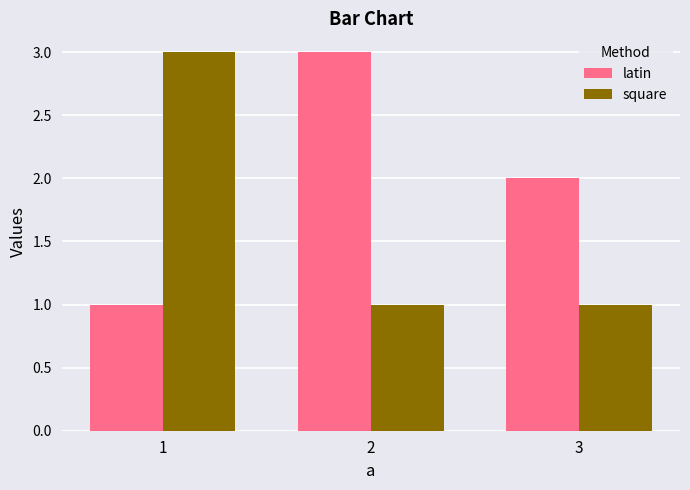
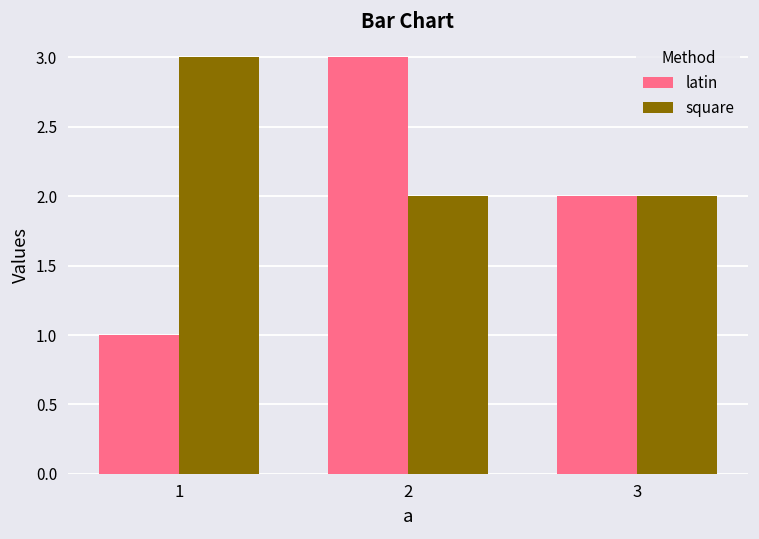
  {
    "latin": {
      "1": 1,
      "2": 3,
      "3": 2
    },
    "square": {
      "1": 3,
-     "2": 1,
-     "3": 1
+     "2": 2,
+     "3": 2
    }
  }
